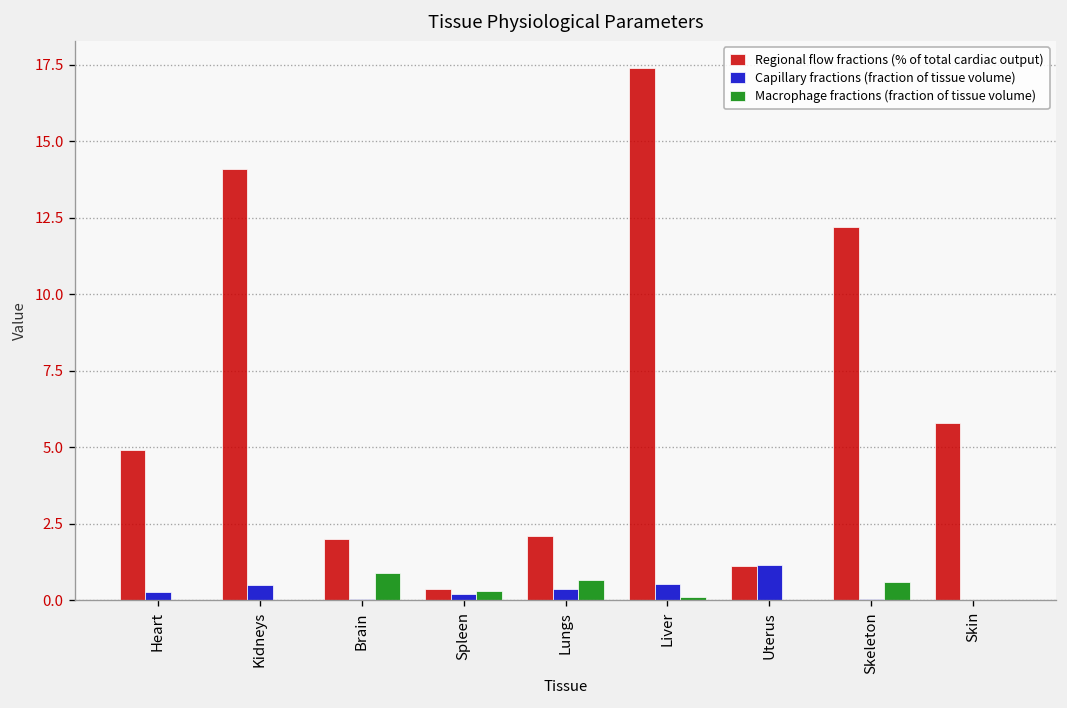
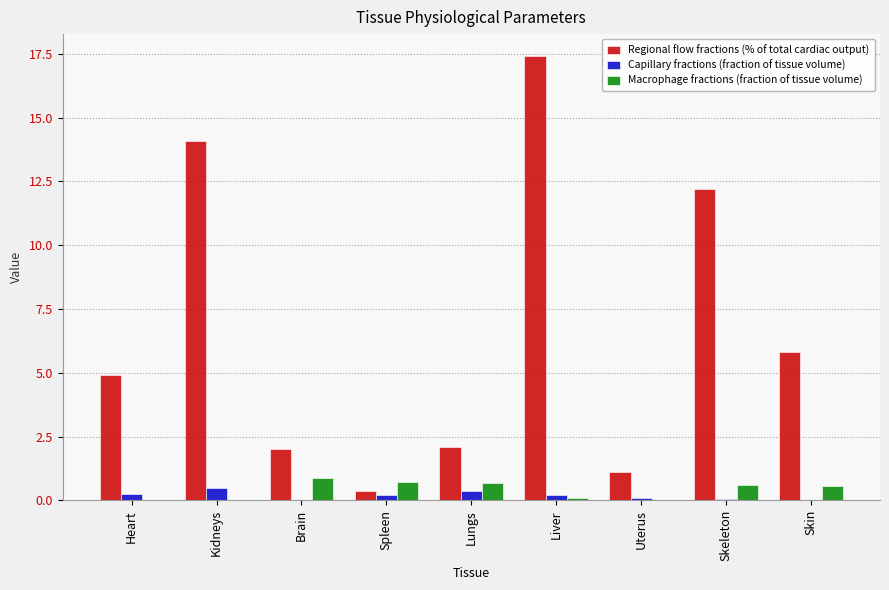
  {
    "Regional flow fractions (% of total cardiac output)": {
      "Heart": 4.9,
      "Kidneys": 14.1,
      "Brain": 2.0,
      "Spleen": 0.4,
      "Lungs": 2.1,
      "Liver": 17.4,
      "Uterus": 1.1,
      "Skeleton": 12.2,
      "Skin": 5.8
    },
    "Capillary fractions (fraction of tissue volume)": {
      "Heart": 0.3,
      "Kidneys": 0.5,
      "Spleen": 0.2,
      "Lungs": 0.4,
-     "Liver": 0.5,
-     "Uterus": 1.2
+     "Liver": 0.2,
+     "Uterus": 0.1
    },
    "Macrophage fractions (fraction of tissue volume)": {
      "Brain": 0.9,
-     "Spleen": 0.3,
+     "Spleen": 0.7,
      "Lungs": 0.7,
      "Liver": 0.1,
      "Skeleton": 0.6,
-     "Skin": 0.0
+     "Skin": 0.6
    }
  }
